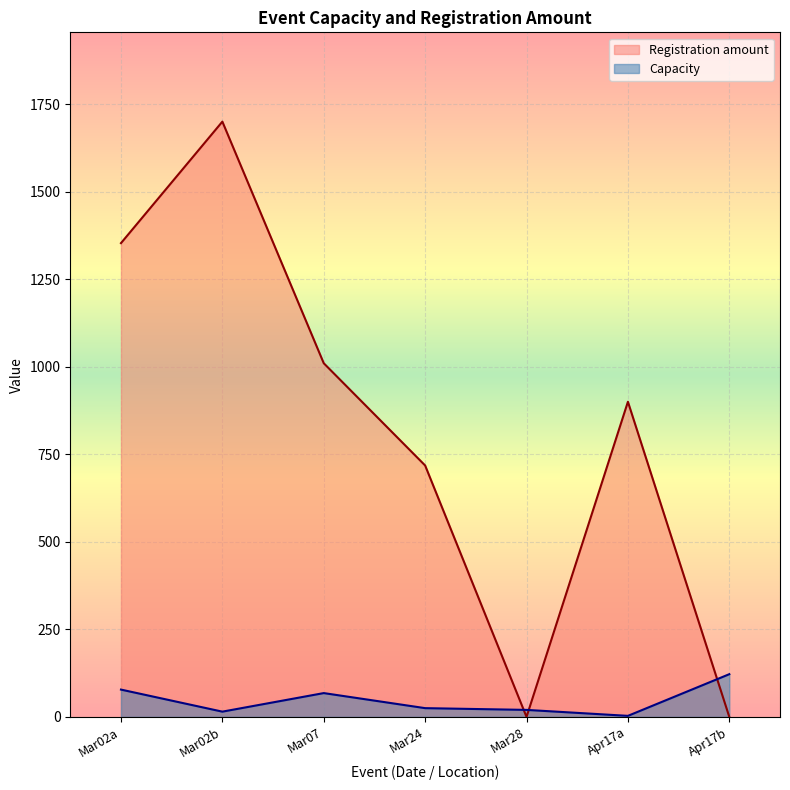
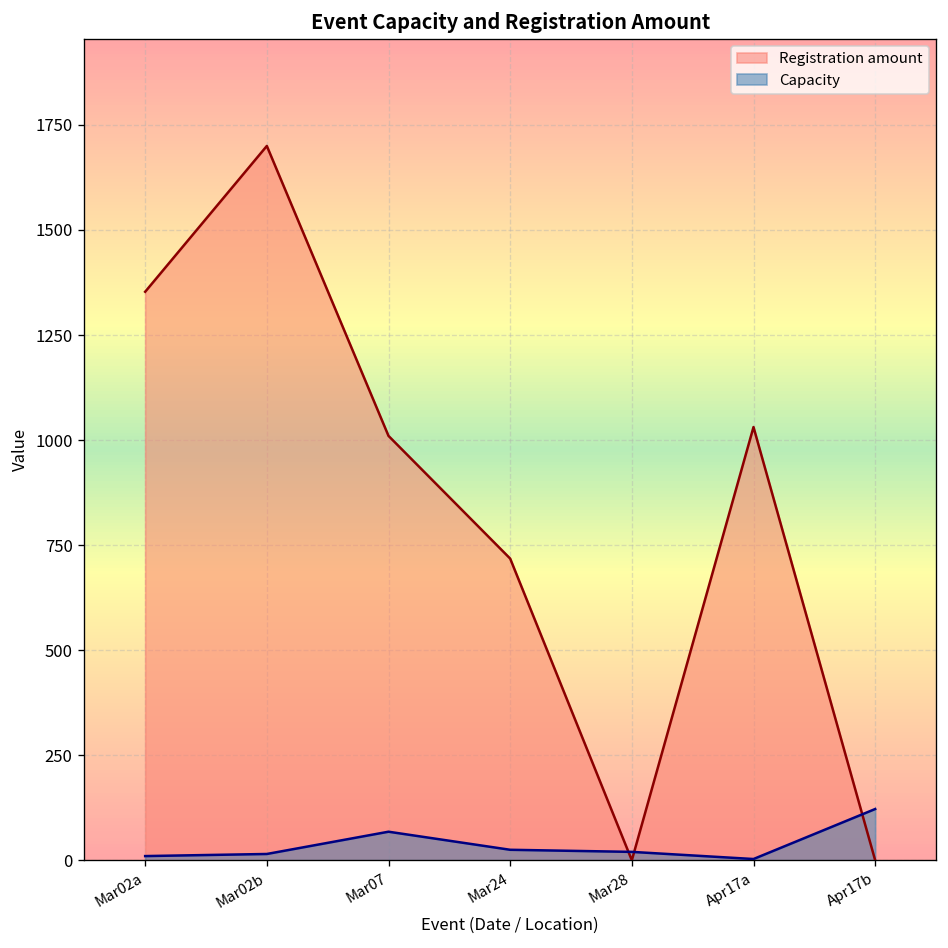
  {
    "Registration amount": {
      "Mar02a": 1350,
      "Mar02b": 1700,
      "Mar07": 1010,
      "Mar24": 720,
      "Mar28": 0,
-     "Apr17a": 900,
+     "Apr17a": 1030,
      "Apr17b": 0
    },
    "Capacity": {
-     "Mar02a": 80,
+     "Mar02a": 10,
      "Mar02b": 20,
      "Mar07": 70,
      "Mar24": 30,
      "Mar28": 20,
      "Apr17a": 0,
      "Apr17b": 120
    }
  }
